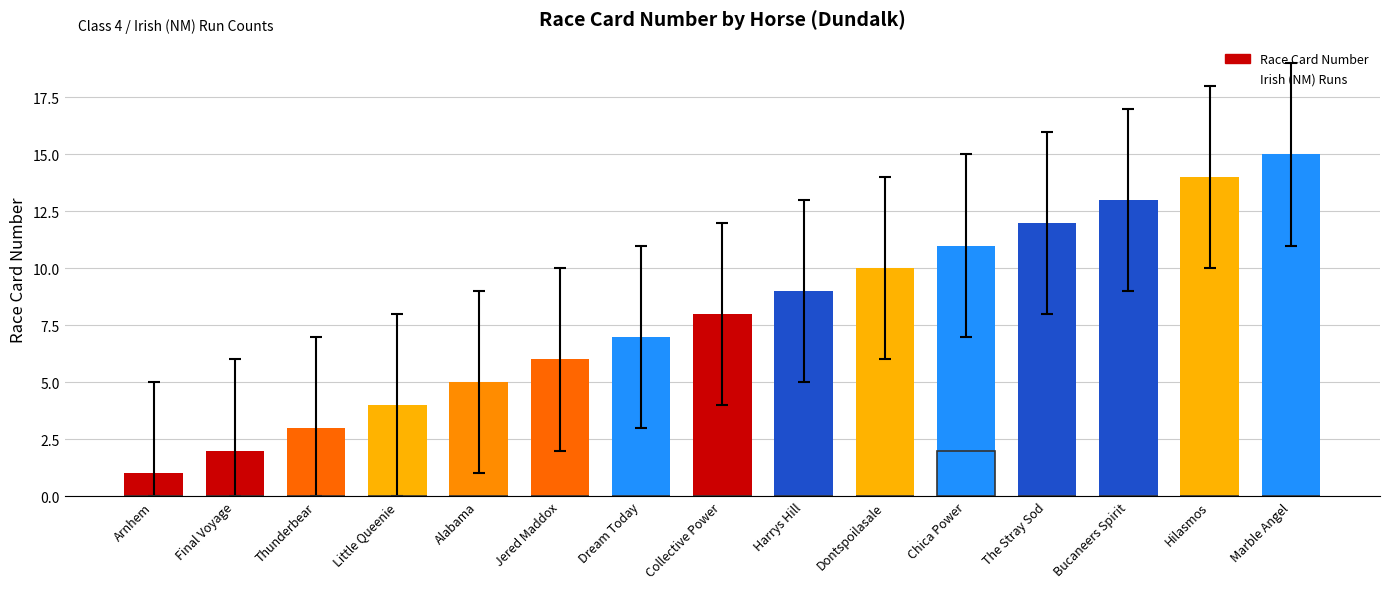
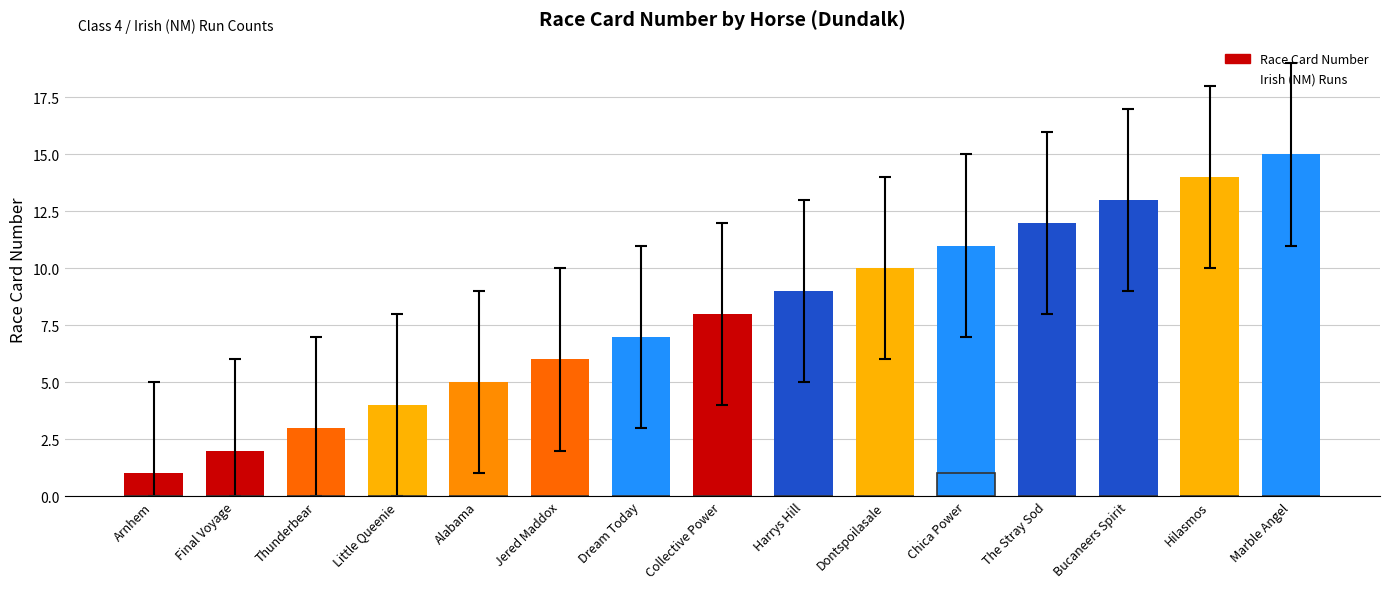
  {
    "Race Card Number": {
      "Arnhem": 1,
      "Final Voyage": 2,
      "Thunderbear": 3,
      "Little Queenie": 4,
      "Alabama": 5,
      "Jered Maddox": 6,
      "Dream Today": 7,
      "Collective Power": 8,
      "Harrys Hill": 9,
      "Dontspoilasale": 10,
      "Chica Power": 11,
      "The Stray Sod": 12,
      "Bucaneers Spirit": 13,
      "Hilasmos": 14,
      "Marble Angel": 15
    },
    "Irish (NM) Runs": {
      "Arnhem": 0,
      "Final Voyage": 0,
      "Thunderbear": 0,
      "Little Queenie": 0,
      "Alabama": 0,
      "Jered Maddox": 0,
      "Dream Today": 0,
      "Collective Power": 0,
      "Harrys Hill": 0,
      "Dontspoilasale": 0,
-     "Chica Power": 2,
+     "Chica Power": 1,
      "The Stray Sod": 0,
      "Bucaneers Spirit": 0,
      "Hilasmos": 0,
      "Marble Angel": 0
    }
  }
